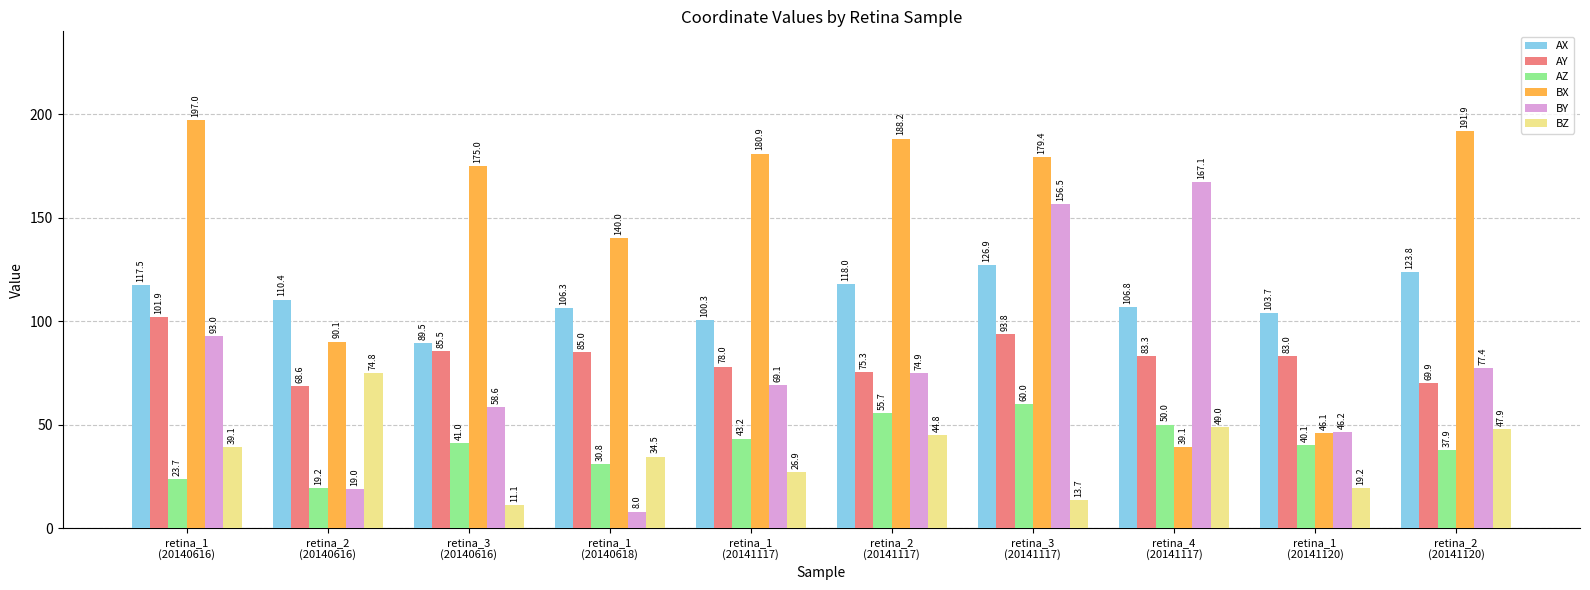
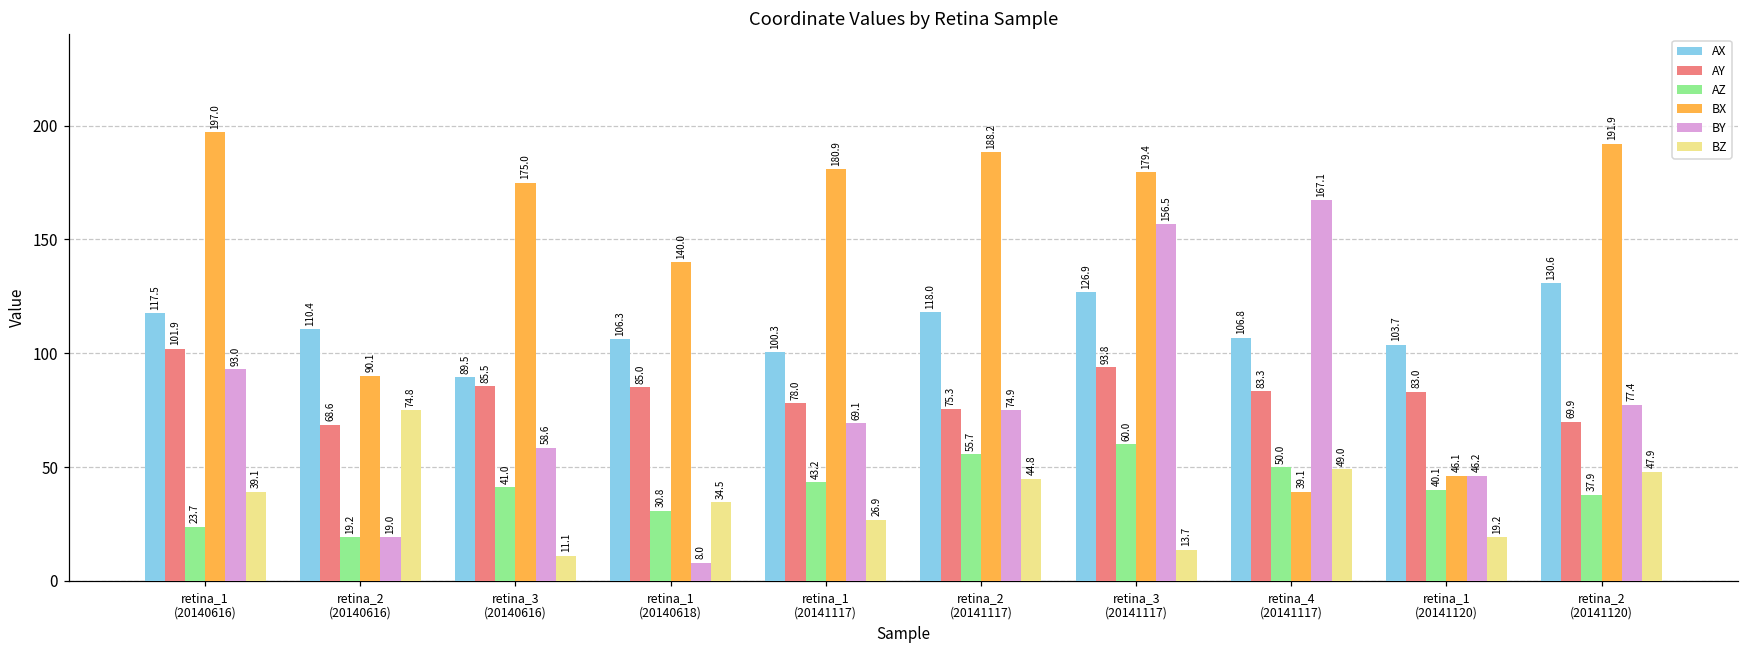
  {
    "AX": {
      "retina_1 (20140616)": 117.5,
      "retina_2 (20140616)": 110.4,
      "retina_3 (20140616)": 89.5,
      "retina_1 (20140618)": 106.3,
      "retina_1 (20141117)": 100.3,
      "retina_2 (20141117)": 118.0,
      "retina_3 (20141117)": 126.9,
      "retina_4 (20141117)": 106.8,
      "retina_1 (20141120)": 103.7,
-     "retina_2 (20141120)": 123.8
+     "retina_2 (20141120)": 130.6
    },
    "AY": {
      "retina_1 (20140616)": 101.9,
      "retina_2 (20140616)": 68.6,
      "retina_3 (20140616)": 85.5,
      "retina_1 (20140618)": 85.0,
      "retina_1 (20141117)": 78.0,
      "retina_2 (20141117)": 75.3,
      "retina_3 (20141117)": 93.8,
      "retina_4 (20141117)": 83.3,
      "retina_1 (20141120)": 83.0,
      "retina_2 (20141120)": 69.9
    },
    "AZ": {
      "retina_1 (20140616)": 23.7,
      "retina_2 (20140616)": 19.2,
      "retina_3 (20140616)": 41.0,
      "retina_1 (20140618)": 30.8,
      "retina_1 (20141117)": 43.2,
      "retina_2 (20141117)": 55.7,
      "retina_3 (20141117)": 60.0,
      "retina_4 (20141117)": 50.0,
      "retina_1 (20141120)": 40.1,
      "retina_2 (20141120)": 37.9
    },
    "BX": {
      "retina_1 (20140616)": 197.0,
      "retina_2 (20140616)": 90.1,
      "retina_3 (20140616)": 175.0,
      "retina_1 (20140618)": 140.0,
      "retina_1 (20141117)": 180.9,
      "retina_2 (20141117)": 188.2,
      "retina_3 (20141117)": 179.4,
      "retina_4 (20141117)": 39.1,
      "retina_1 (20141120)": 46.1,
      "retina_2 (20141120)": 191.9
    },
    "BY": {
      "retina_1 (20140616)": 93.0,
      "retina_2 (20140616)": 19.0,
      "retina_3 (20140616)": 58.6,
      "retina_1 (20140618)": 8.0,
      "retina_1 (20141117)": 69.1,
      "retina_2 (20141117)": 74.9,
      "retina_3 (20141117)": 156.5,
      "retina_4 (20141117)": 167.1,
      "retina_1 (20141120)": 46.2,
      "retina_2 (20141120)": 77.4
    },
    "BZ": {
      "retina_1 (20140616)": 39.1,
      "retina_2 (20140616)": 74.8,
      "retina_3 (20140616)": 11.1,
      "retina_1 (20140618)": 34.5,
      "retina_1 (20141117)": 26.9,
      "retina_2 (20141117)": 44.8,
      "retina_3 (20141117)": 13.7,
      "retina_4 (20141117)": 49.0,
      "retina_1 (20141120)": 19.2,
      "retina_2 (20141120)": 47.9
    }
  }
